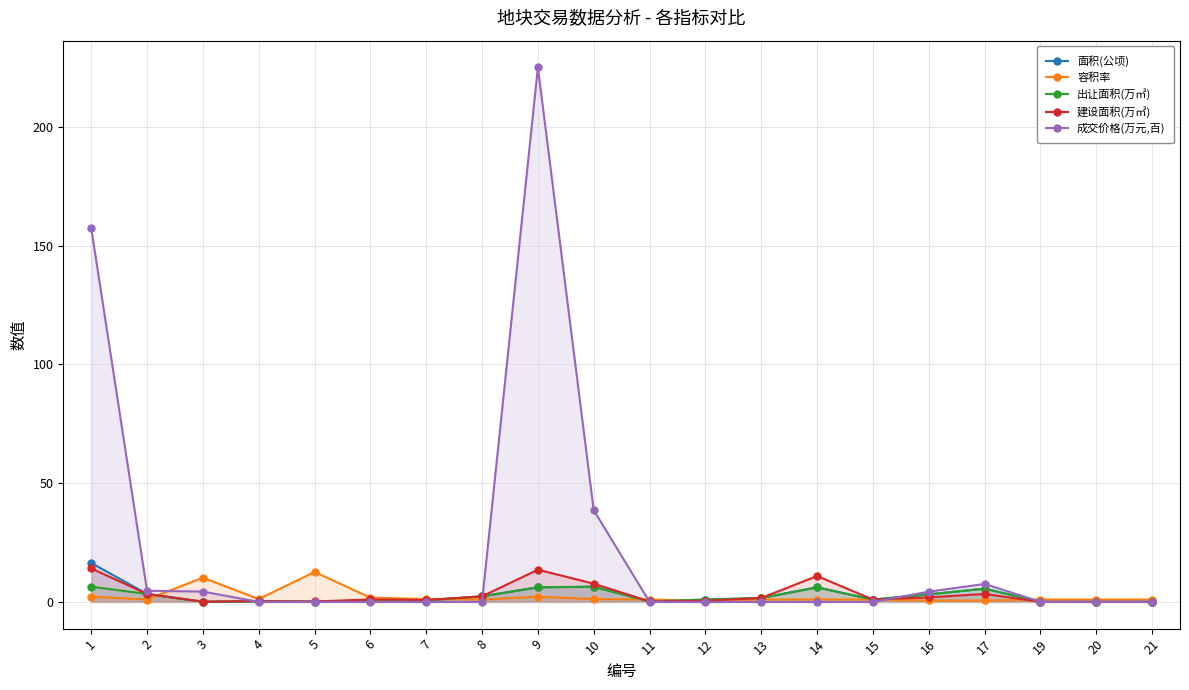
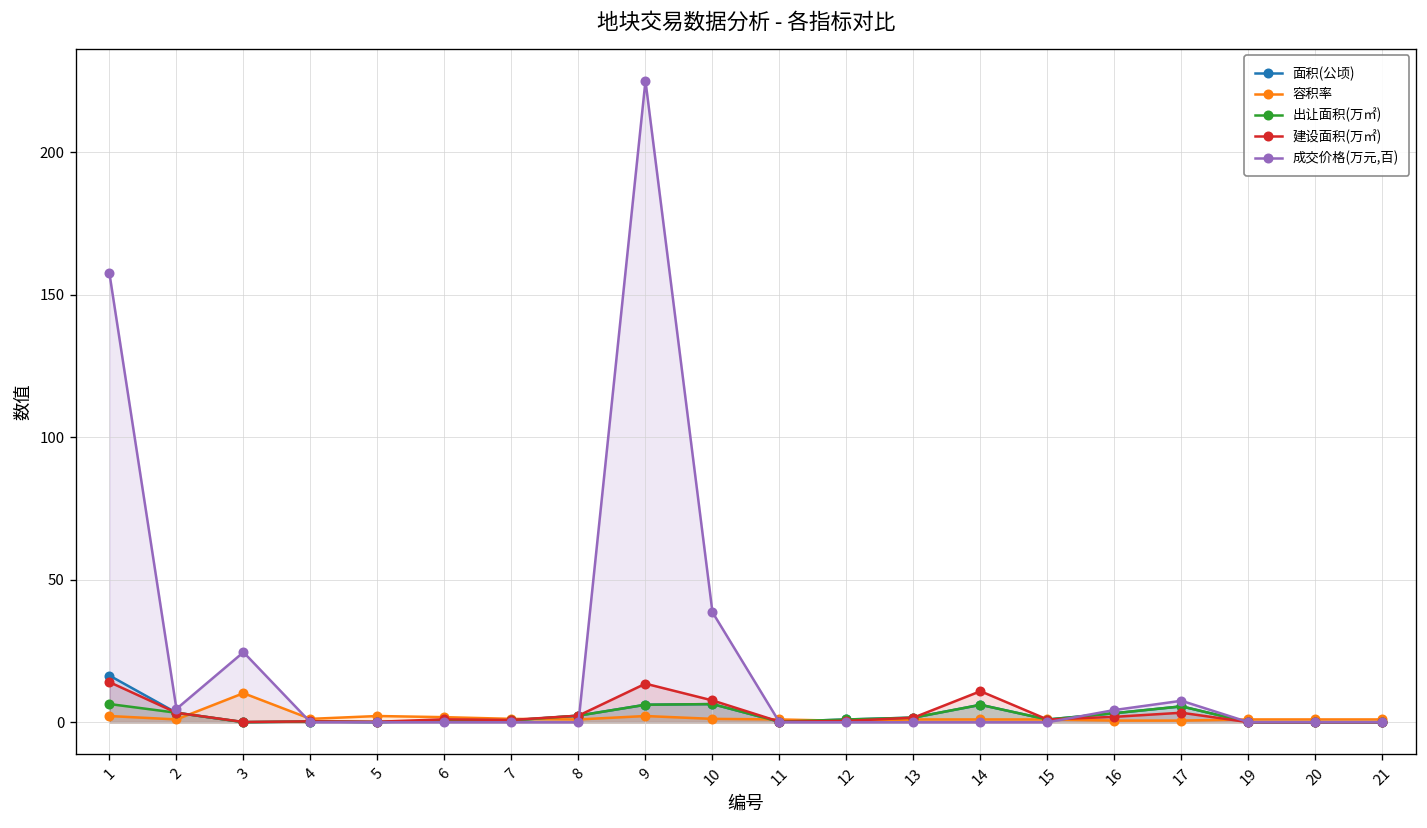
  {
    "面积(公顷)": {
      "1": 16
    },
    "容积率": {
      "1": 2,
      "2": 1,
      "3": 10,
-     "5": 13,
+     "5": 2,
      "9": 2,
      "10": 1,
      "16": 1,
      "17": 1
    },
    "出让面积(万㎡)": {
      "1": 6
    },
    "建设面积(万㎡)": {
      "1": 14,
      "9": 14,
      "10": 8,
      "14": 11,
      "16": 2,
      "17": 3
    },
    "成交价格(万元,百)": {
      "1": 157,
      "2": 5,
-     "3": 4,
+     "3": 25,
      "9": 225,
      "10": 39,
      "16": 4,
      "17": 8
    }
  }
